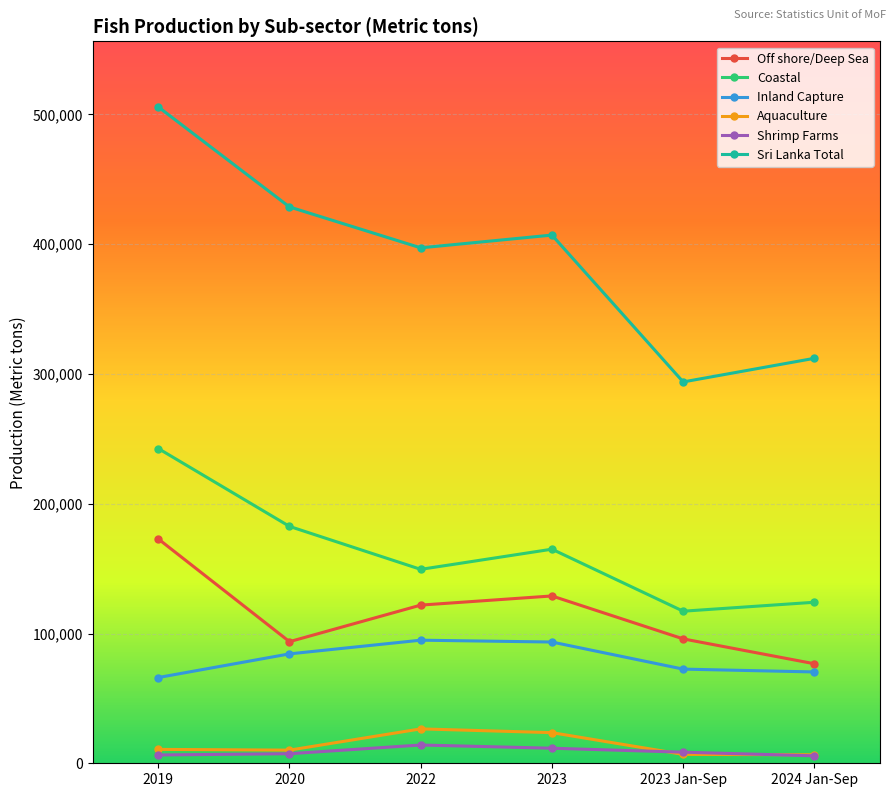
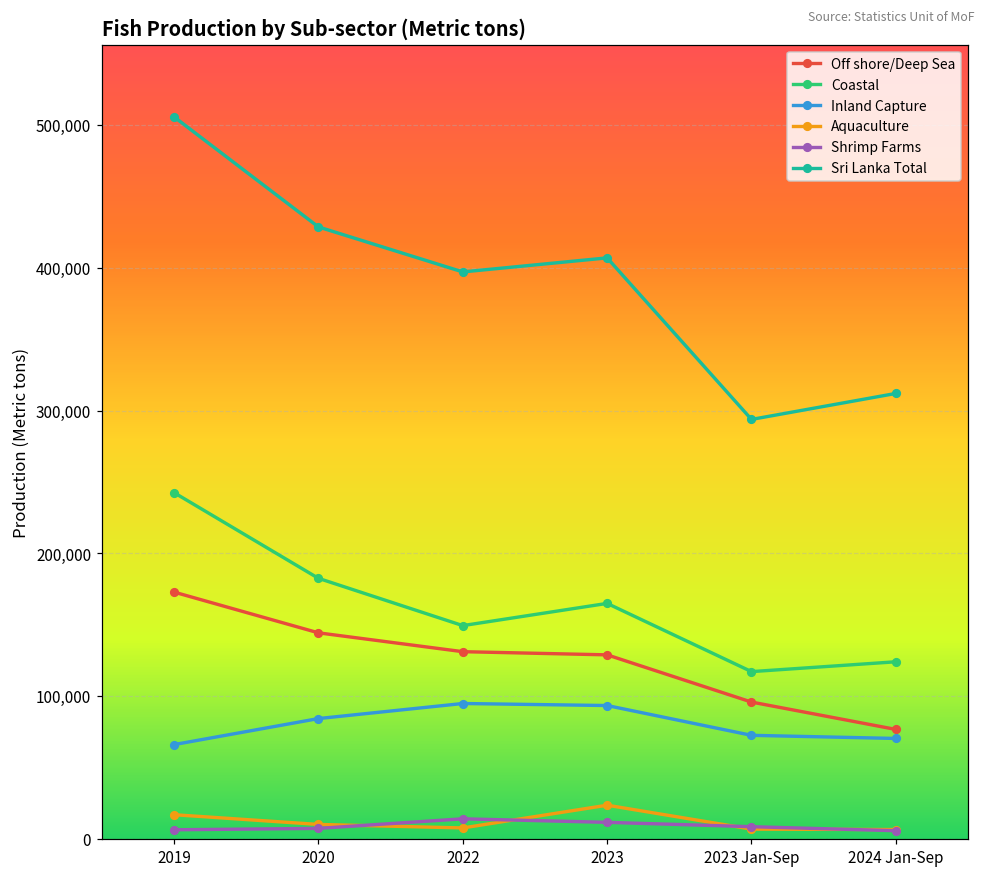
  {
    "Off shore/Deep Sea": {
      "2019": "173,000",
-     "2020": "94,000",
-     "2022": "122,000",
+     "2020": "144,000",
+     "2022": "131,000",
      "2023": "129,000",
      "2023 Jan-Sep": "96,000",
      "2024 Jan-Sep": "77,000"
    },
    "Inland Capture": {
      "2019": "66,000",
      "2020": "84,000",
      "2022": "95,000",
      "2023": "93,000",
      "2023 Jan-Sep": "73,000",
      "2024 Jan-Sep": "70,000"
    },
    "Aquaculture": {
-     "2019": "11,000",
+     "2019": "17,000",
      "2020": "10,000",
-     "2022": "27,000",
+     "2022": "8,000",
      "2023": "24,000"
    },
    "Shrimp Farms": {
      "2019": "6,000",
      "2020": "7,000",
      "2022": "14,000",
      "2023": "12,000"
    }
  }
